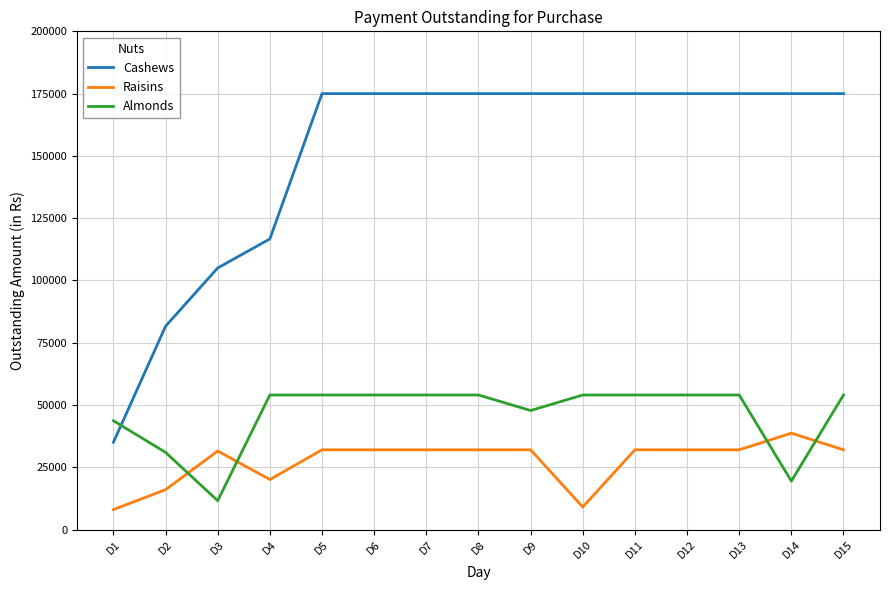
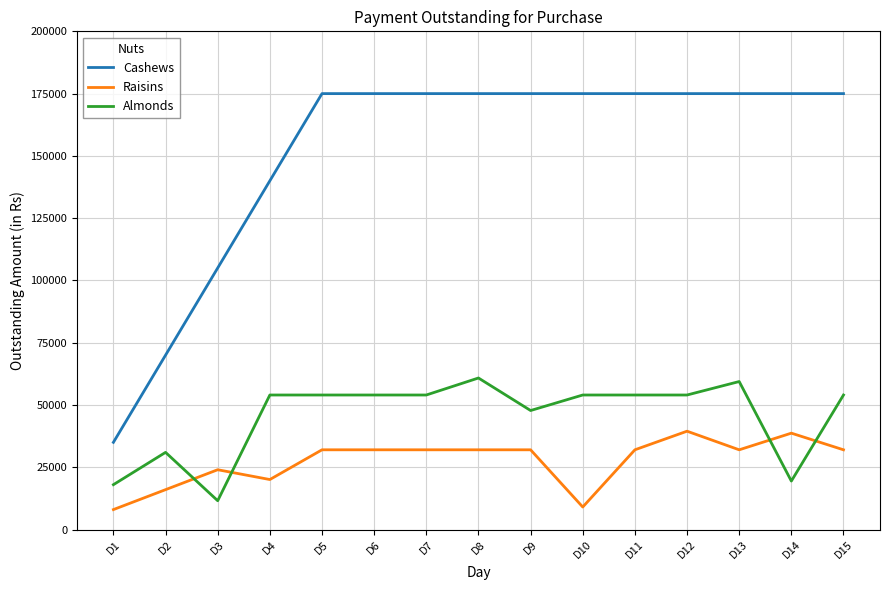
  {
    "Cashews": {
      "D1": 35000,
-     "D2": 82000,
+     "D2": 70000,
      "D3": 105000,
-     "D4": 117000,
+     "D4": 140000,
      "D5": 175000,
      "D6": 175000,
      "D7": 175000,
      "D8": 175000,
      "D9": 175000,
      "D10": 175000,
      "D11": 175000,
      "D12": 175000,
      "D13": 175000,
      "D14": 175000,
      "D15": 175000
    },
    "Raisins": {
      "D1": 8000,
      "D2": 16000,
-     "D3": 32000,
+     "D3": 24000,
      "D4": 20000,
      "D5": 32000,
      "D6": 32000,
      "D7": 32000,
      "D8": 32000,
      "D9": 32000,
      "D10": 9000,
      "D11": 32000,
-     "D12": 32000,
+     "D12": 39000,
      "D13": 32000,
      "D14": 39000,
      "D15": 32000
    },
    "Almonds": {
-     "D1": 44000,
+     "D1": 18000,
      "D2": 31000,
      "D3": 12000,
      "D4": 54000,
      "D5": 54000,
      "D6": 54000,
      "D7": 54000,
-     "D8": 54000,
+     "D8": 61000,
      "D9": 48000,
      "D10": 54000,
      "D11": 54000,
      "D12": 54000,
-     "D13": 54000,
+     "D13": 59000,
      "D14": 19000,
      "D15": 54000
    }
  }
